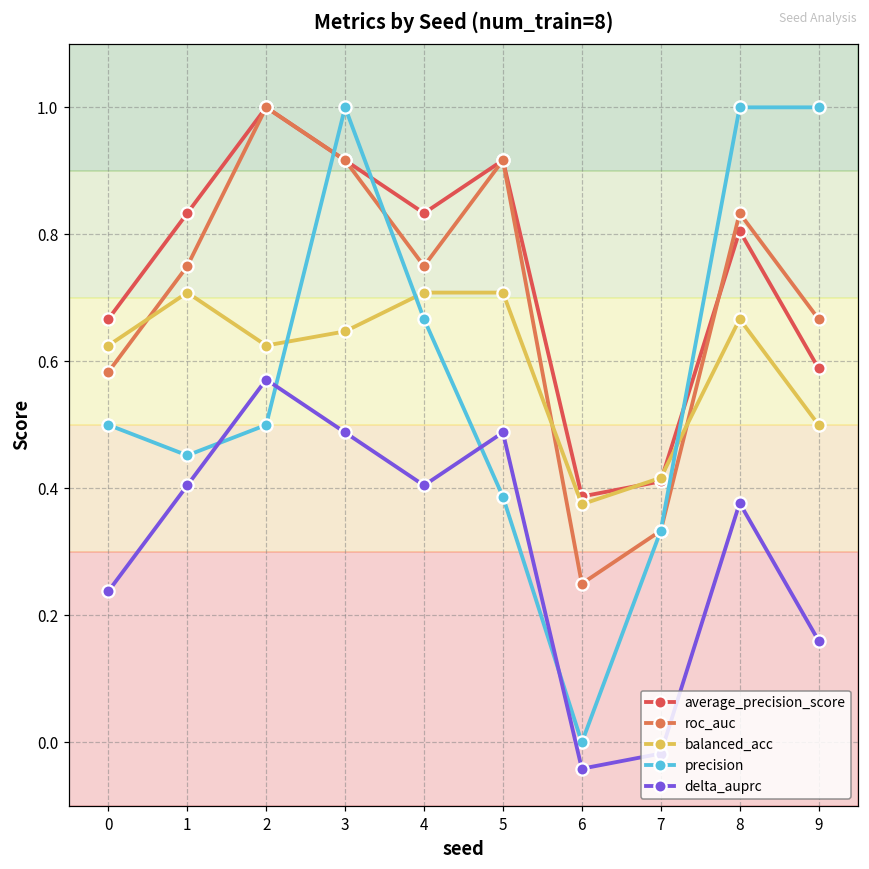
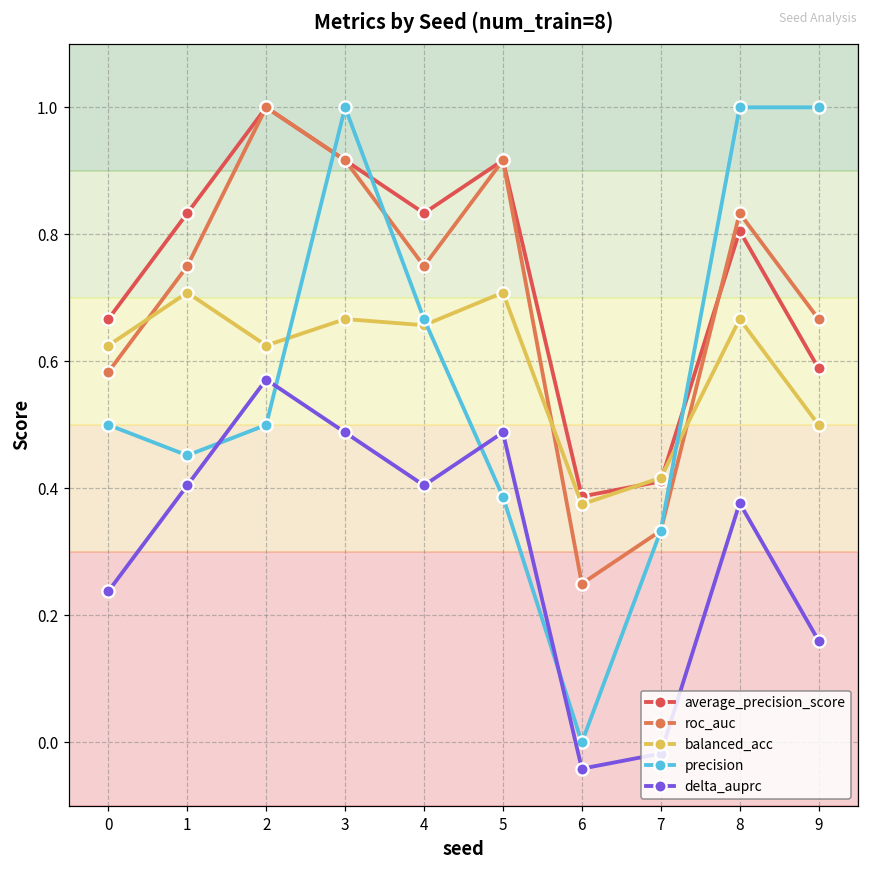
  {
    "balanced_acc": {
      "0": 0.63,
      "1": 0.71,
      "2": 0.63,
-     "3": 0.65,
-     "4": 0.71,
+     "3": 0.67,
+     "4": 0.66,
      "5": 0.71,
      "6": 0.38,
      "7": 0.42,
      "8": 0.67,
      "9": 0.50
    },
    "precision": {
      "0": 0.50,
      "1": 0.45,
      "2": 0.50,
      "3": 1.00,
      "4": 0.67,
      "5": 0.39,
      "6": 0.00,
      "8": 1.00,
      "9": 1.00
    },
    "delta_auprc": {
      "0": 0.24,
      "1": 0.40,
      "2": 0.57,
      "3": 0.49,
      "4": 0.40,
      "5": 0.49,
      "6": -0.04,
      "8": 0.38,
      "9": 0.16
    }
  }
